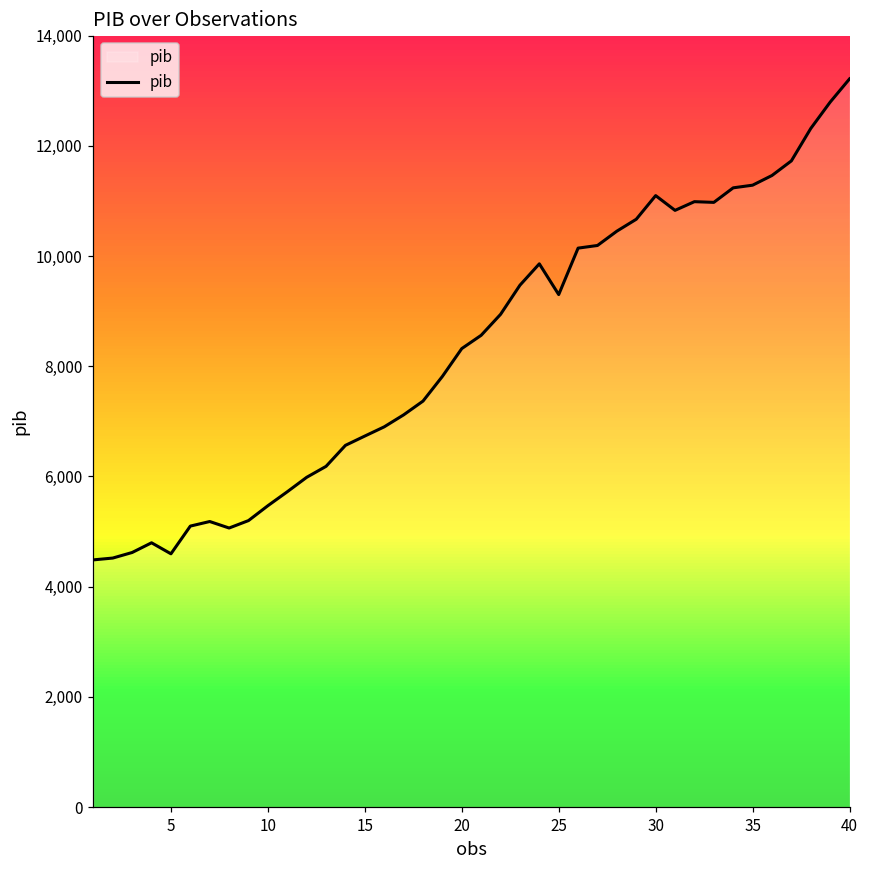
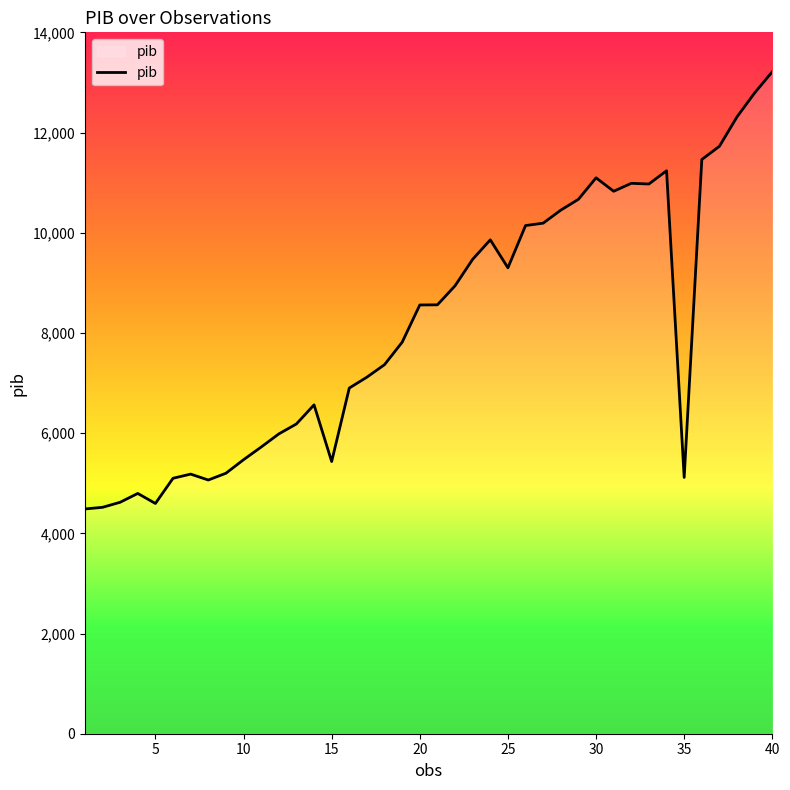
  {
    "5": "4,600",
    "10": "5,500",
-   "15": "6,700",
-   "20": "8,300",
+   "15": "5,400",
+   "20": "8,600",
    "25": "9,300",
    "30": "11,100",
-   "35": "11,300",
+   "35": "5,100",
    "40": "13,200"
  }
